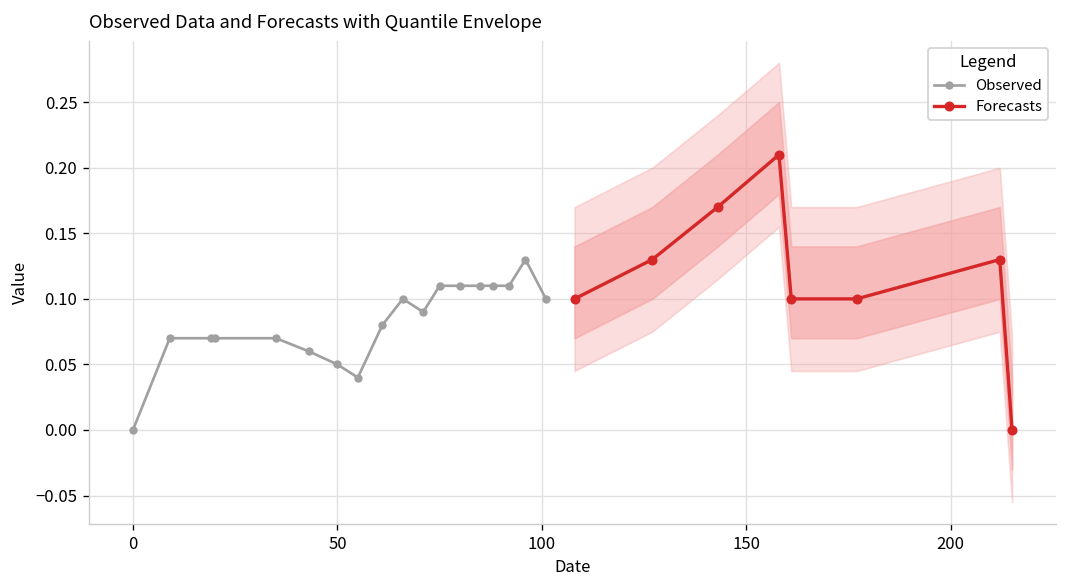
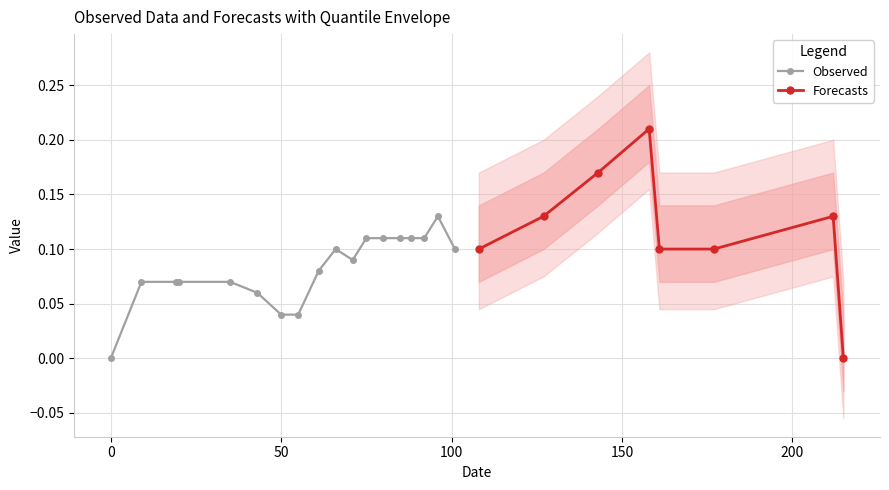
  {
    "Observed": {
      "0": 0.00,
-     "50": 0.05
+     "50": 0.04
    }
  }
